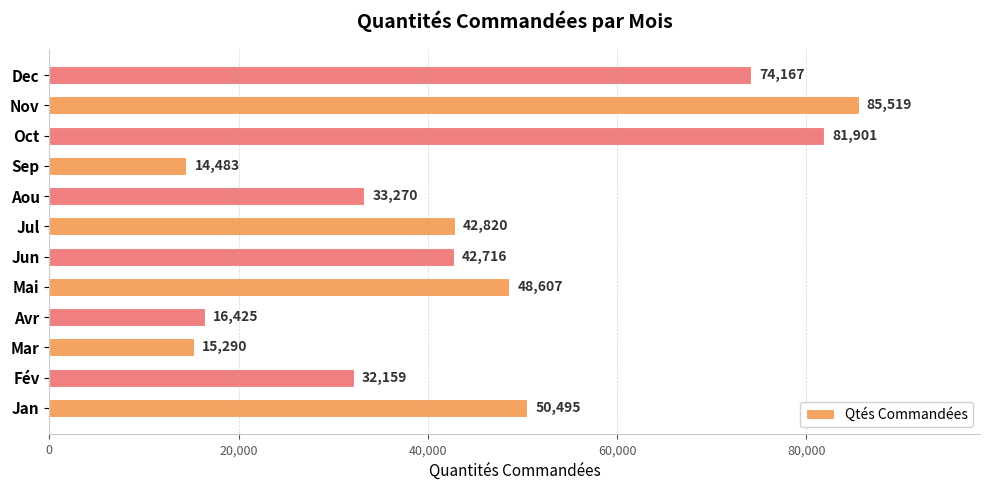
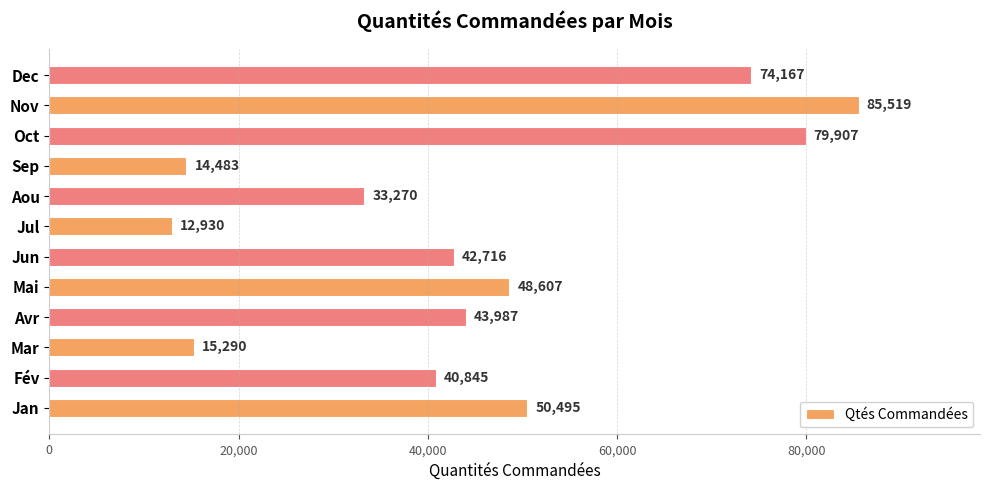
  {
    "Dec": "74,167",
    "Nov": "85,519",
-   "Oct": "81,901",
+   "Oct": "79,907",
    "Sep": "14,483",
    "Aou": "33,270",
-   "Jul": "42,820",
+   "Jul": "12,930",
    "Jun": "42,716",
    "Mai": "48,607",
-   "Avr": "16,425",
+   "Avr": "43,987",
    "Mar": "15,290",
-   "Fév": "32,159",
+   "Fév": "40,845",
    "Jan": "50,495"
  }
